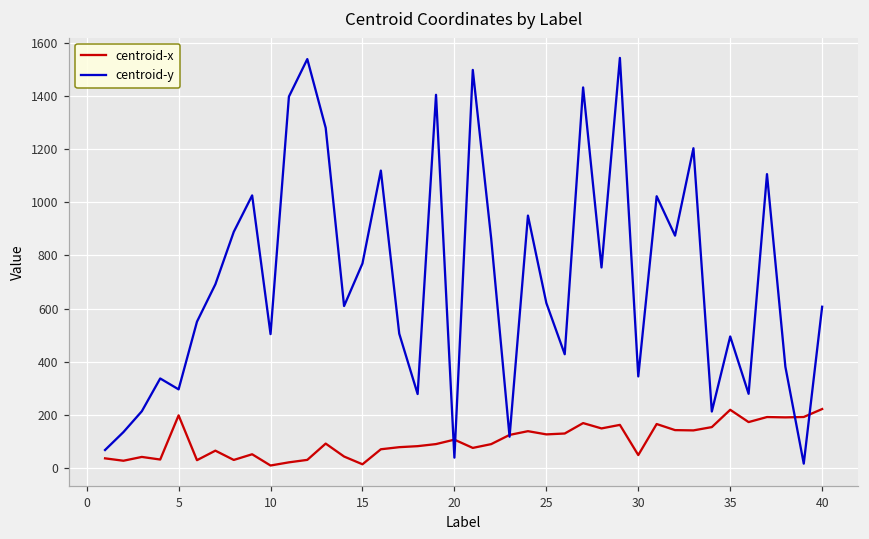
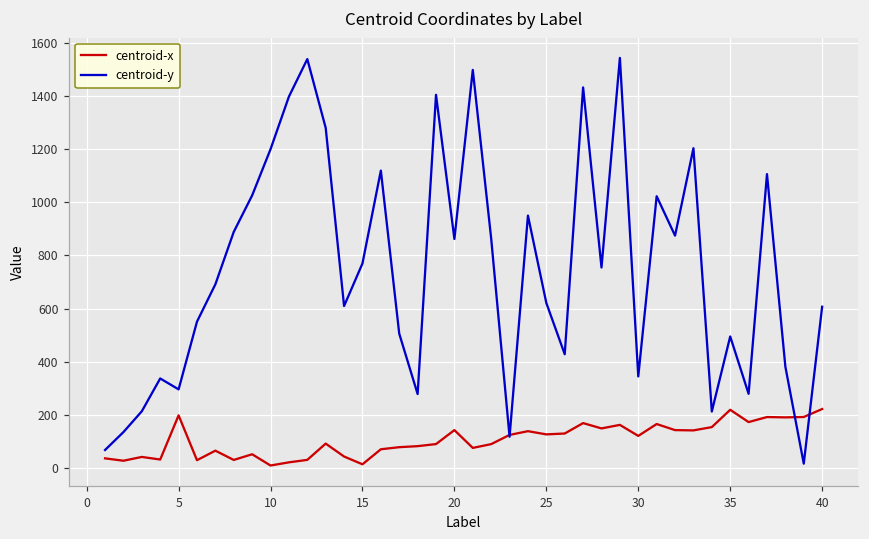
  {
    "centroid-x": {
      "5": 200,
      "10": 10,
      "15": 10,
-     "20": 110,
+     "20": 140,
      "25": 130,
-     "30": 50,
+     "30": 120,
      "35": 220,
      "40": 220
    },
    "centroid-y": {
      "5": 300,
-     "10": 500,
+     "10": 1200,
      "15": 770,
-     "20": 40,
+     "20": 860,
      "25": 620,
      "30": 340,
      "35": 490,
      "40": 610
    }
  }
